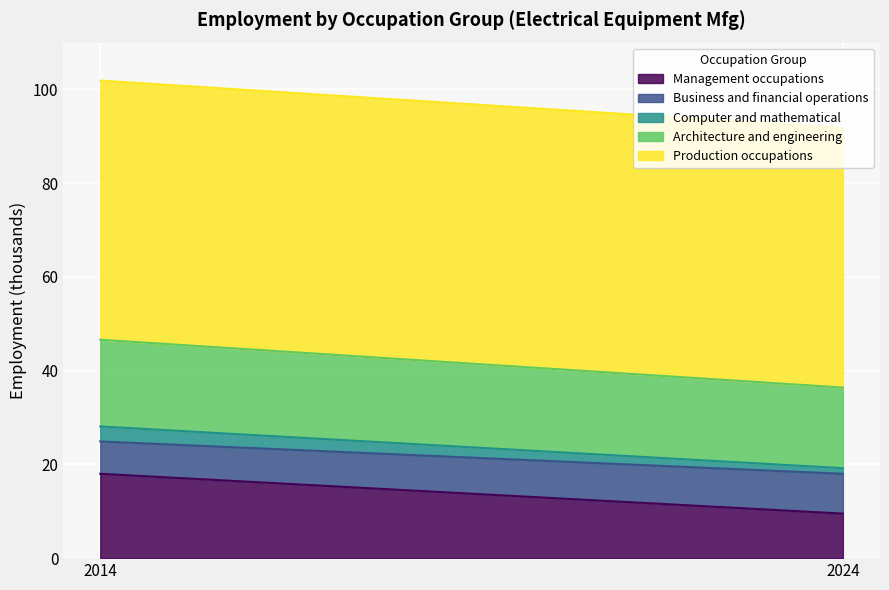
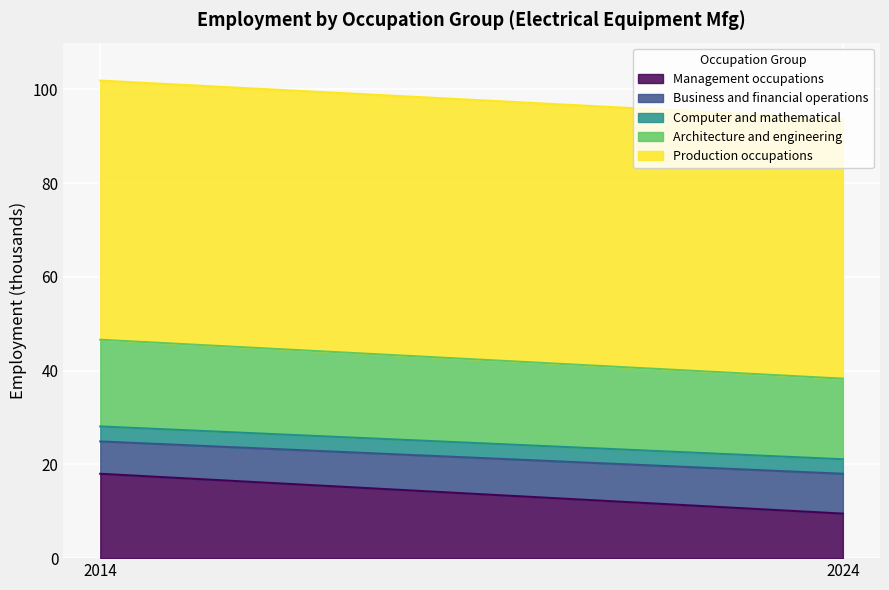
  {
    "Management occupations": {
      "2014": 18,
      "2024": 10
    },
    "Business and financial operations": {
      "2014": 7,
      "2024": 9
    },
    "Computer and mathematical": {
      "2014": 3,
-     "2024": 1
+     "2024": 3
    },
    "Architecture and engineering": {
      "2014": 18,
      "2024": 17
    },
    "Production occupations": {
      "2014": 55
    }
  }
